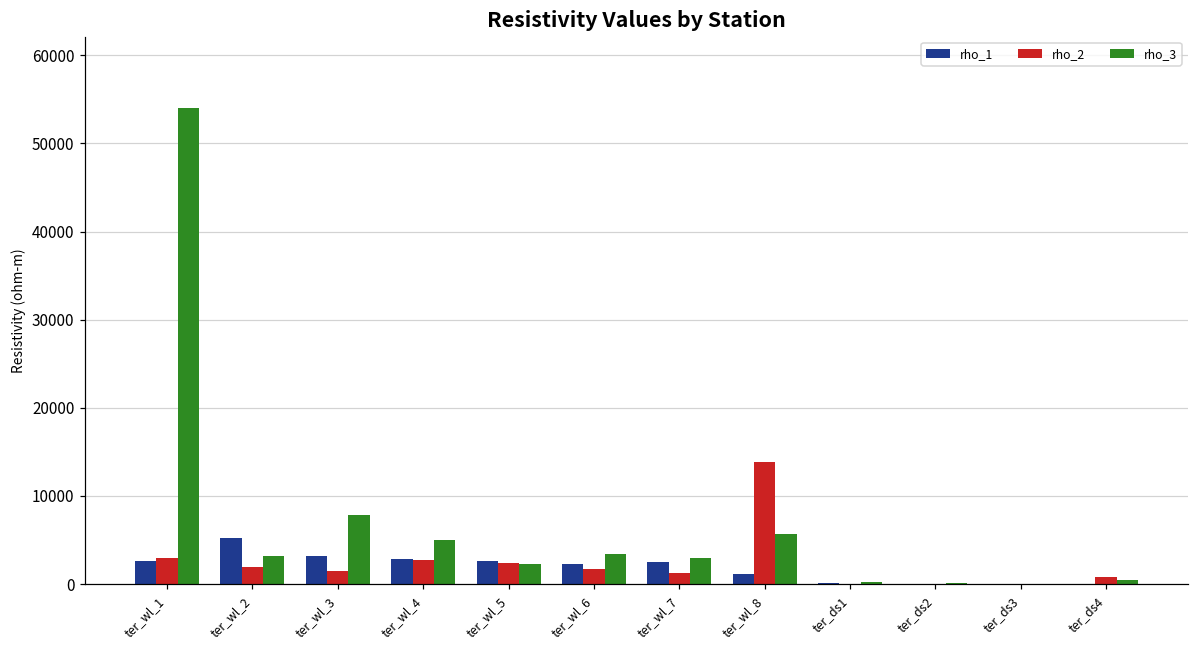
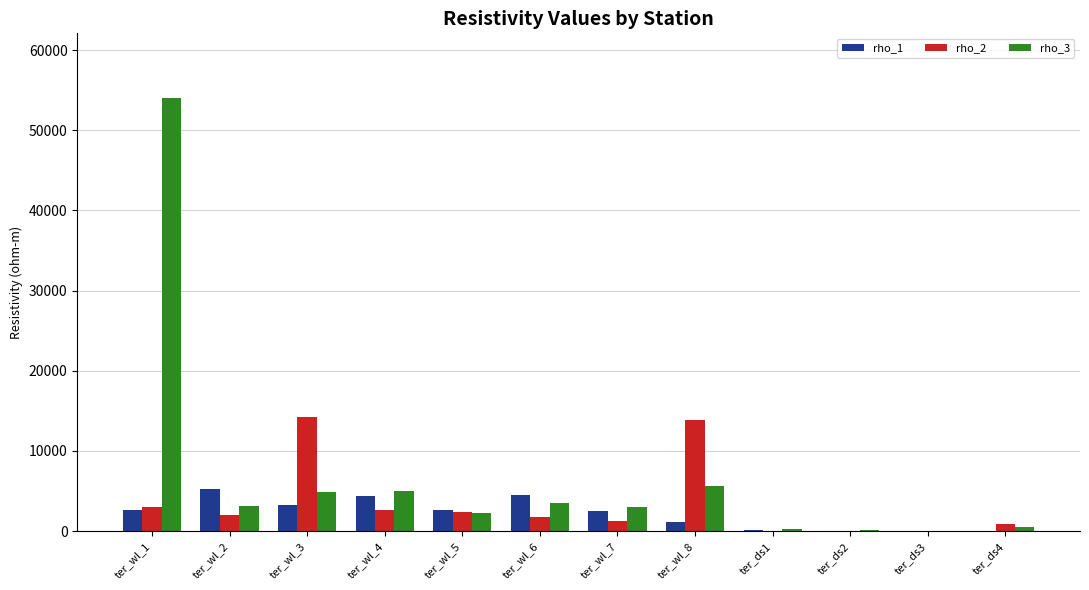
  {
    "rho_1": {
      "ter_wl_1": 3000,
      "ter_wl_2": 5000,
      "ter_wl_3": 3000,
-     "ter_wl_4": 3000,
+     "ter_wl_4": 4000,
      "ter_wl_5": 3000,
-     "ter_wl_6": 2000,
+     "ter_wl_6": 5000,
      "ter_wl_7": 3000,
      "ter_wl_8": 1000
    },
    "rho_2": {
      "ter_wl_1": 3000,
      "ter_wl_2": 2000,
-     "ter_wl_3": 1000,
+     "ter_wl_3": 14000,
      "ter_wl_4": 3000,
      "ter_wl_5": 2000,
      "ter_wl_6": 2000,
      "ter_wl_7": 1000,
      "ter_wl_8": 14000,
      "ter_ds4": 1000
    },
    "rho_3": {
      "ter_wl_1": 54000,
      "ter_wl_2": 3000,
-     "ter_wl_3": 8000,
+     "ter_wl_3": 5000,
      "ter_wl_4": 5000,
      "ter_wl_5": 2000,
      "ter_wl_6": 3000,
      "ter_wl_7": 3000,
      "ter_wl_8": 6000,
      "ter_ds4": 0
    }
  }
